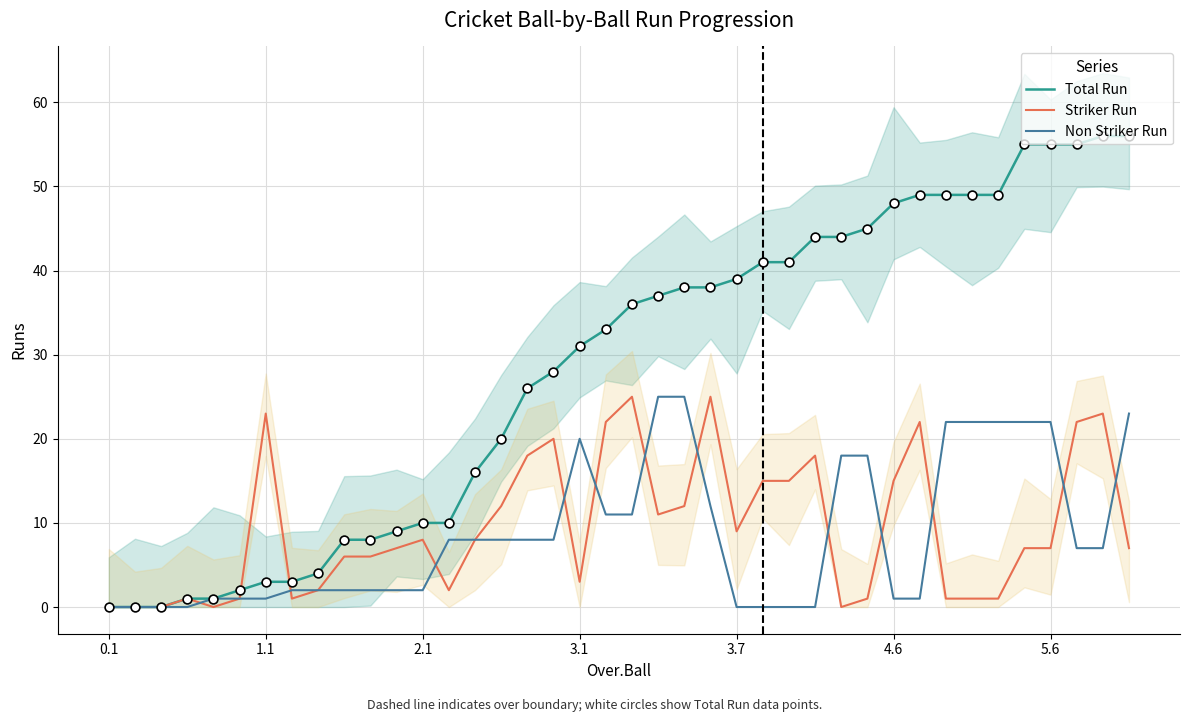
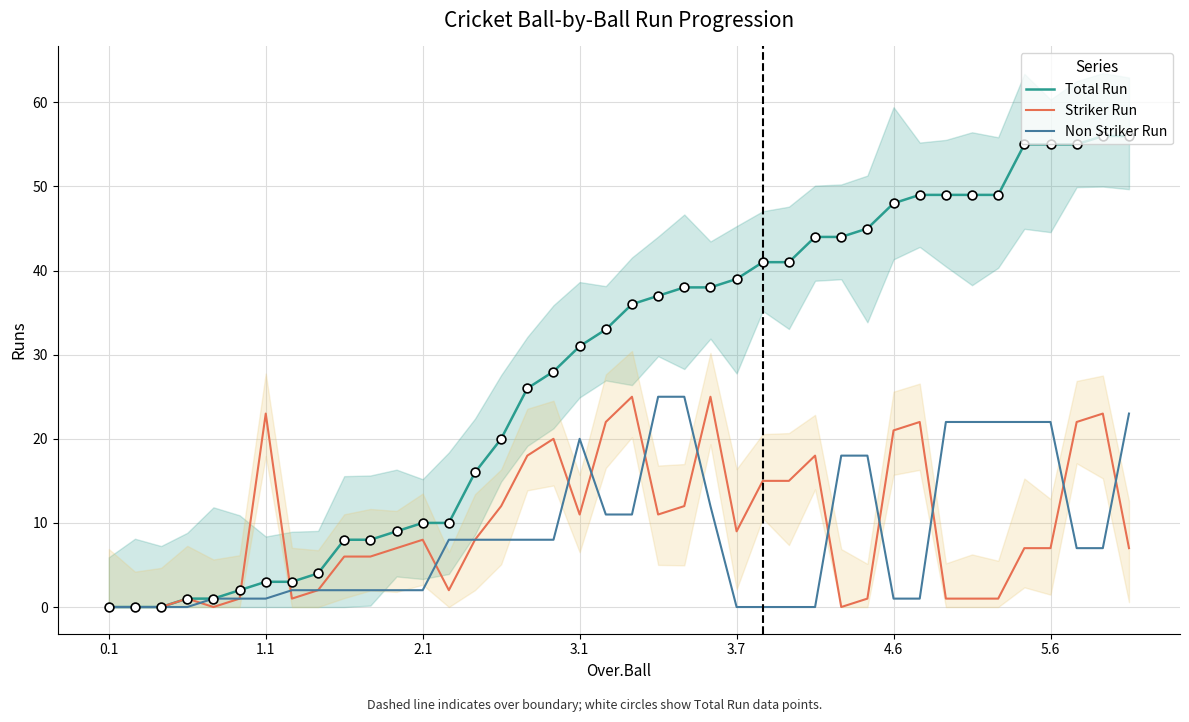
  {
    "Striker Run": {
      "1.1": 23,
      "2.1": 8,
-     "3.1": 3,
+     "3.1": 11,
      "3.7": 9,
-     "4.6": 15,
+     "4.6": 21,
      "5.6": 7
    }
  }
